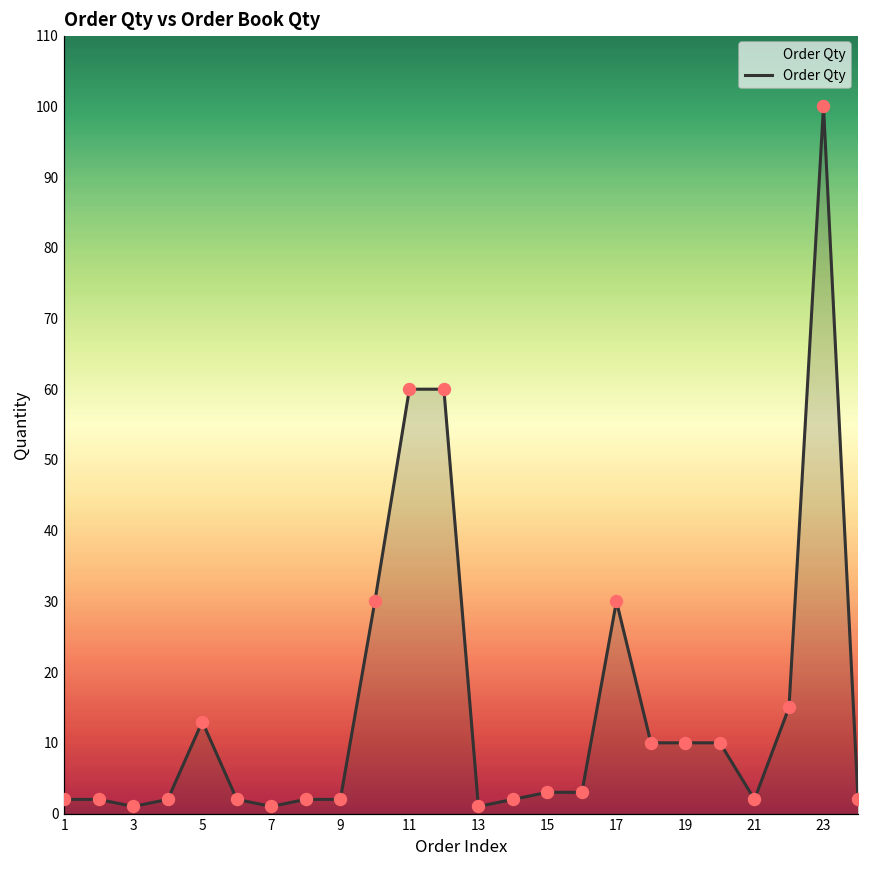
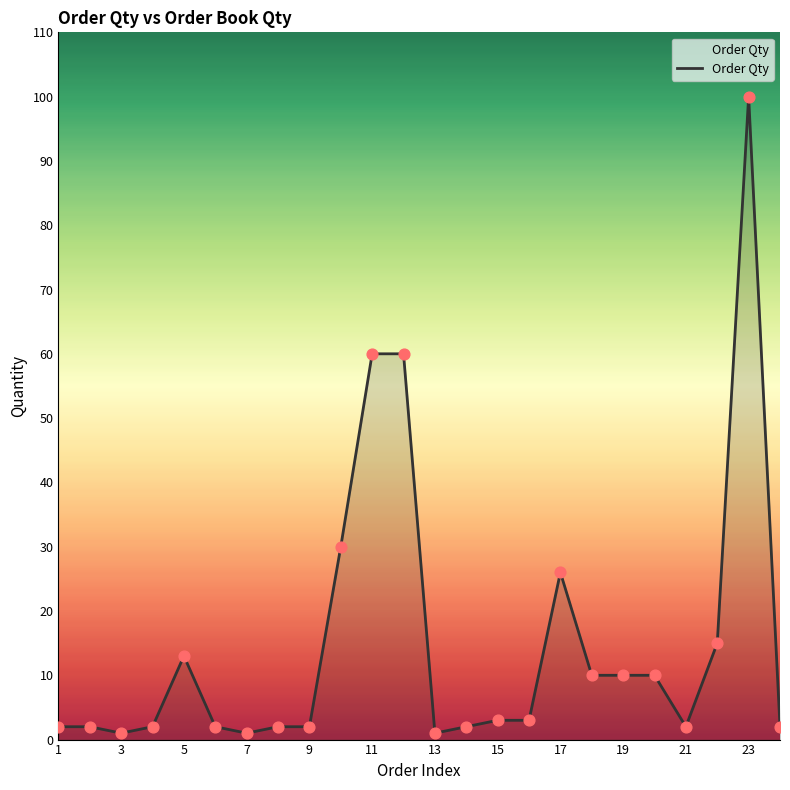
  {
    "1": 2,
    "3": 1,
    "5": 13,
    "7": 1,
    "9": 2,
    "11": 60,
    "13": 1,
    "15": 3,
-   "17": 30,
+   "17": 26,
    "19": 10,
    "21": 2,
    "23": 100
  }
